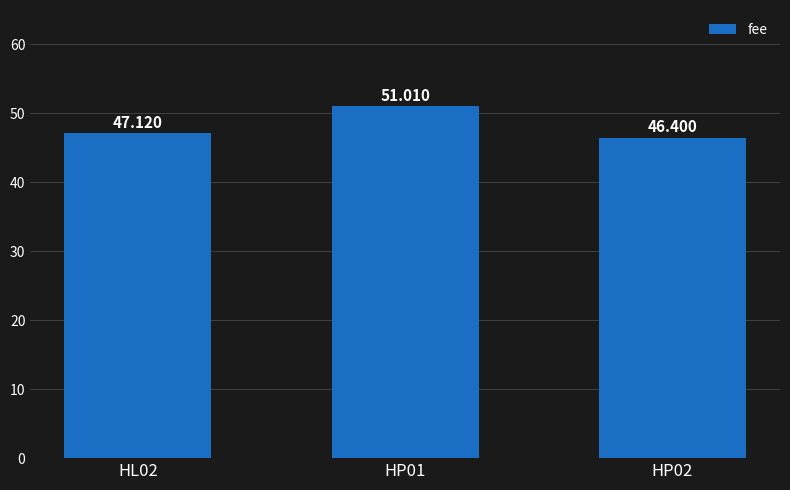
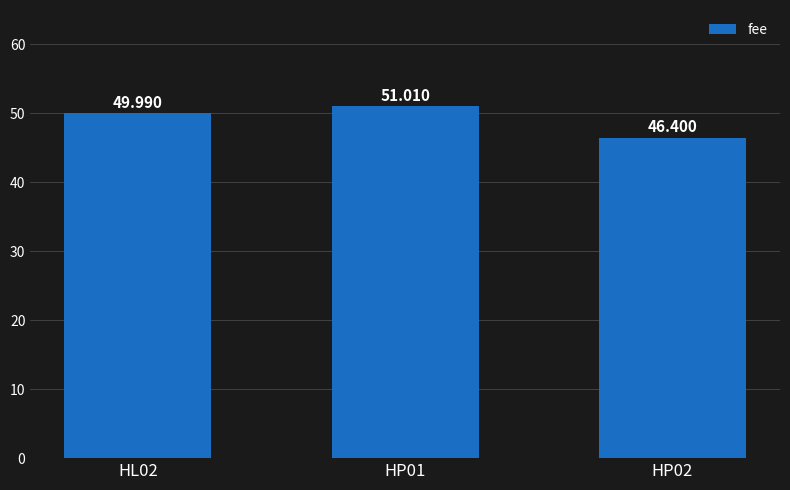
  {
-   "HL02": 47.120,
+   "HL02": 49.990,
    "HP01": 51.010,
    "HP02": 46.400
  }
